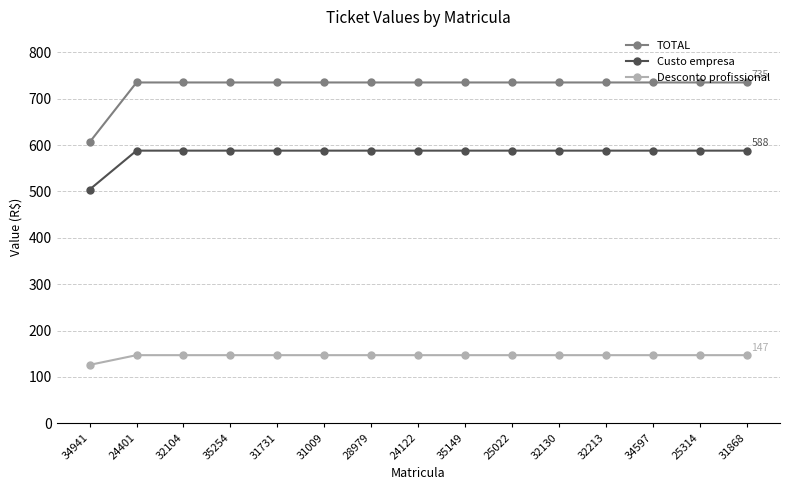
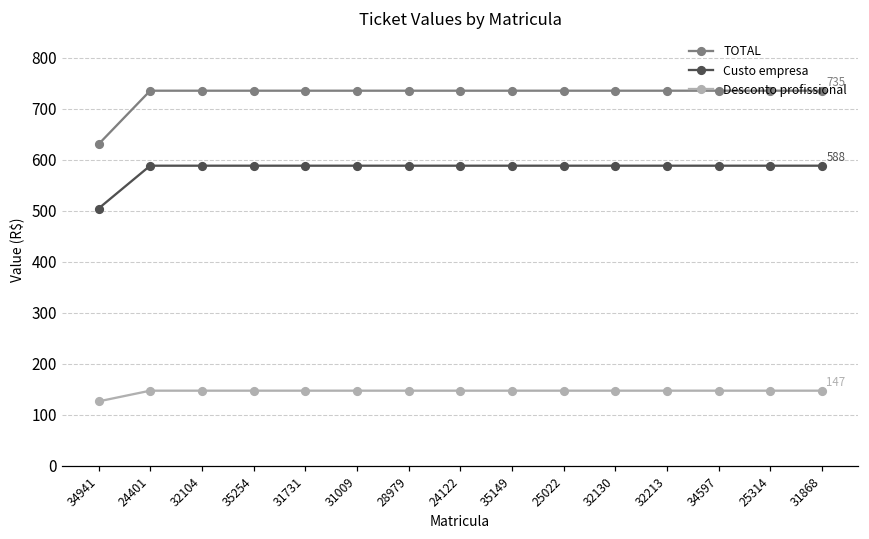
  {
    "TOTAL": {
-     "34941": 610,
+     "34941": 630,
      "24401": 740,
      "32104": 740,
      "35254": 740,
      "31731": 740,
      "31009": 740,
      "28979": 740,
      "24122": 740,
      "35149": 740,
      "25022": 740,
      "32130": 740,
      "32213": 740,
      "34597": 740,
      "25314": 740
    },
    "Custo empresa": {
      "31868": 588
    },
    "Desconto profissional": {
      "31868": 147
    }
  }
